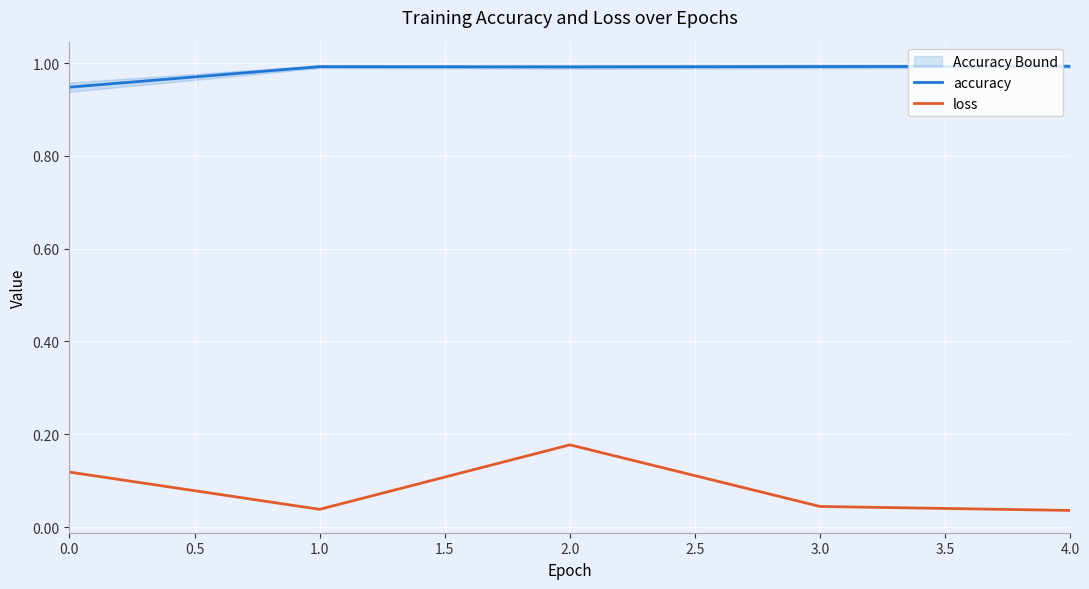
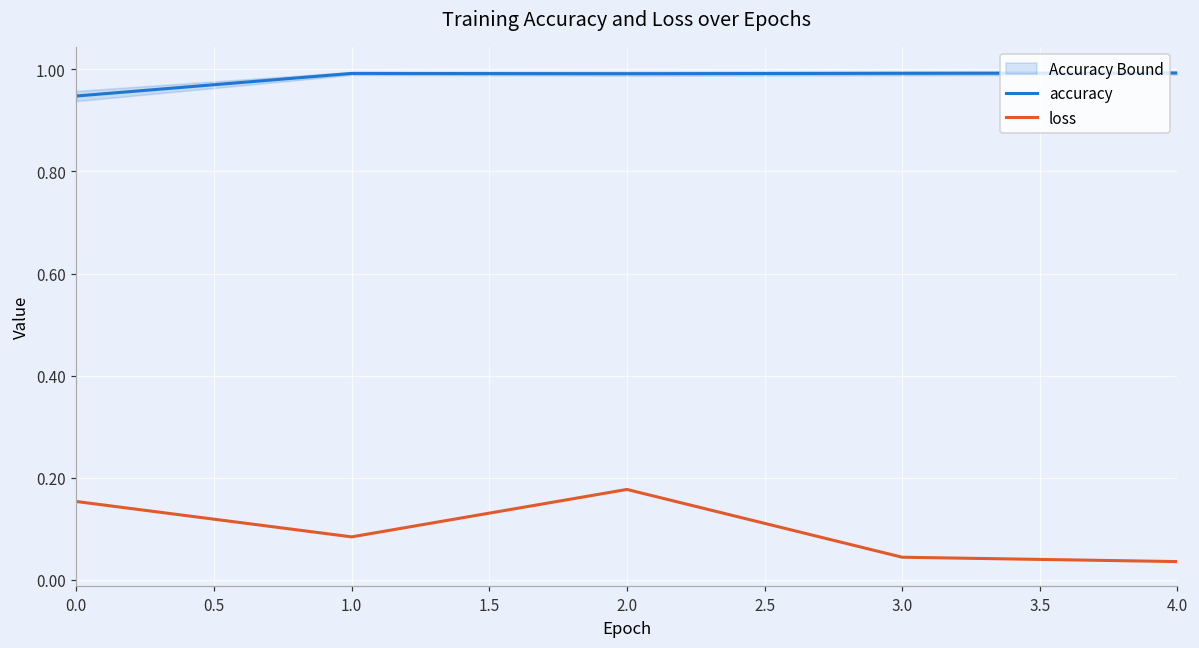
  {
    "loss": {
-     "0.0": 0.12,
-     "1.0": 0.04,
+     "0.0": 0.15,
+     "1.0": 0.08,
      "2.0": 0.18,
      "3.0": 0.04,
      "4.0": 0.04
    }
  }
